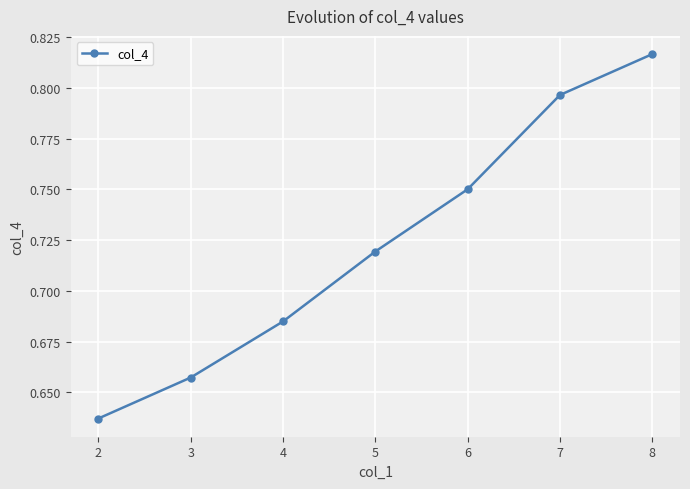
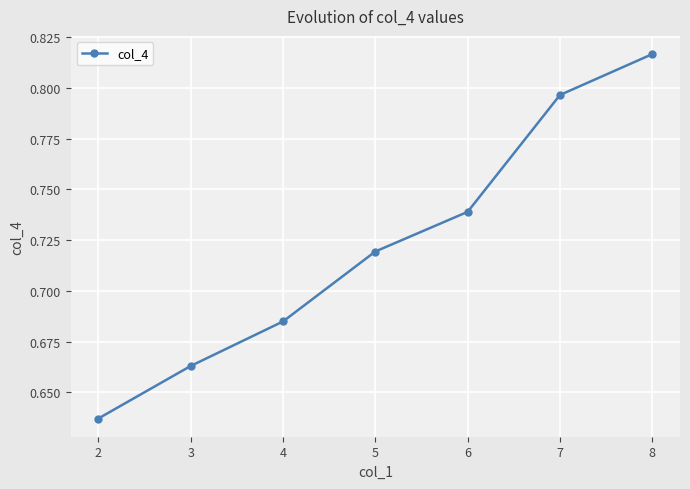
  {
    "2": 0.637,
-   "3": 0.657,
+   "3": 0.663,
    "4": 0.685,
    "5": 0.719,
-   "6": 0.750,
+   "6": 0.739,
    "7": 0.796,
    "8": 0.817
  }
